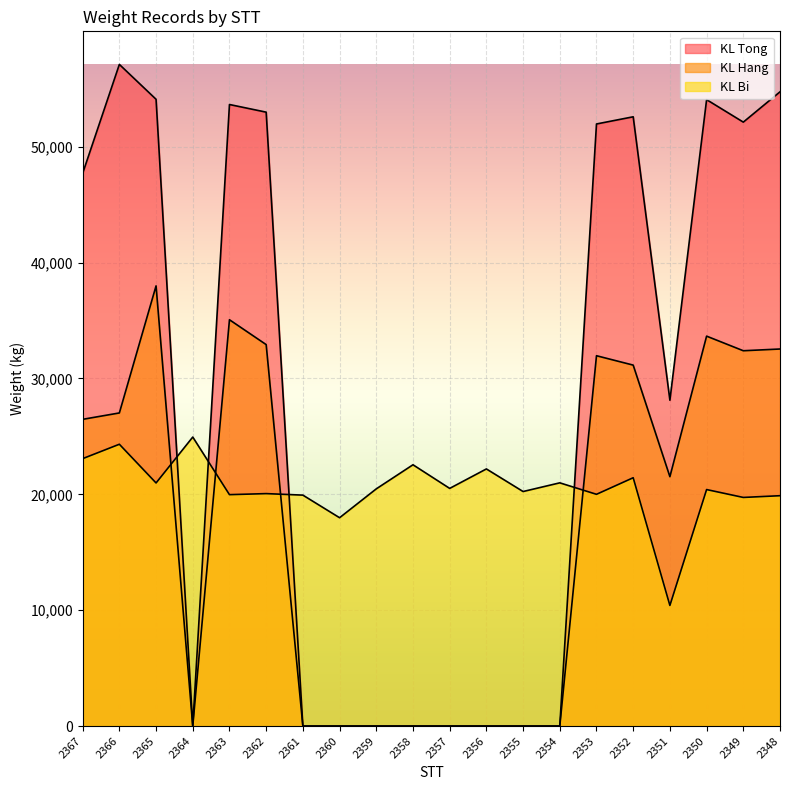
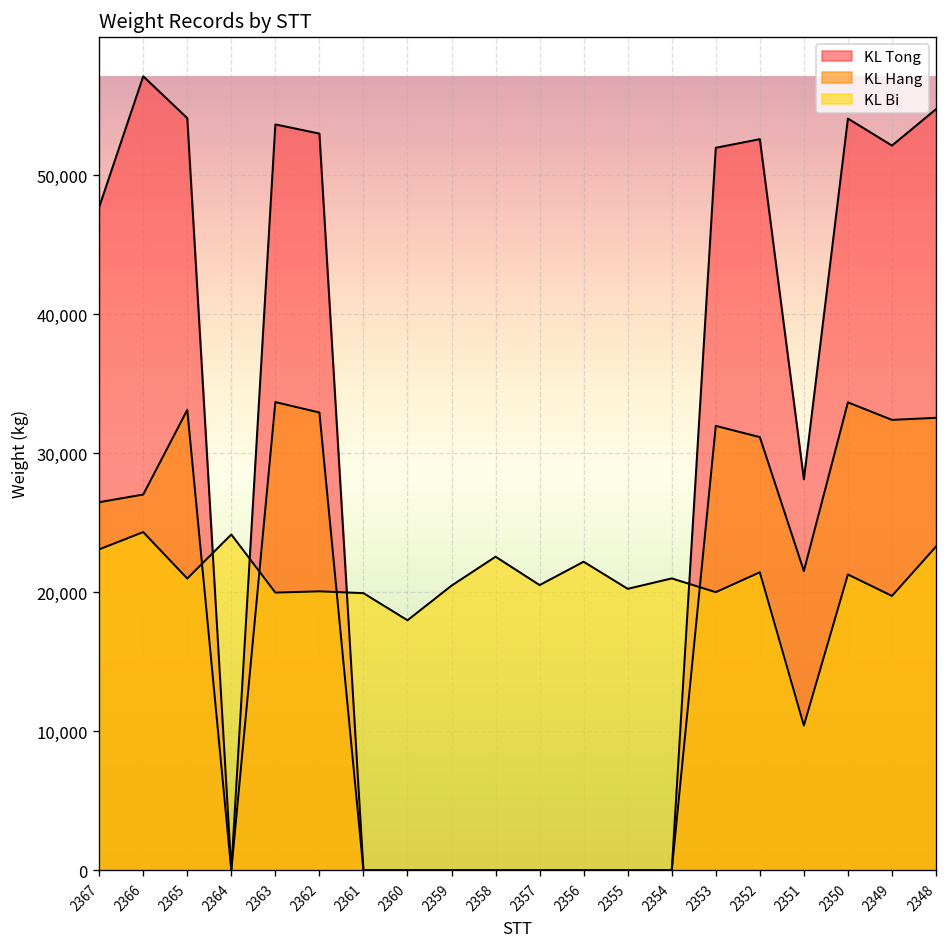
  {
    "KL Tong": {
      "2367": "47,700",
      "2366": "57,100",
      "2365": "54,100",
      "2363": "53,600",
      "2362": "53,000",
      "2353": "52,000",
      "2352": "52,600",
      "2351": "28,100",
      "2350": "54,100",
      "2349": "52,100",
      "2348": "54,700"
    },
    "KL Hang": {
      "2367": "26,500",
      "2366": "27,000",
-     "2365": "38,000",
-     "2363": "35,100",
+     "2365": "33,100",
+     "2363": "33,700",
      "2362": "32,900",
      "2353": "32,000",
      "2352": "31,200",
      "2351": "21,500",
      "2350": "33,700",
      "2349": "32,400",
      "2348": "32,500"
    },
    "KL Bi": {
      "2367": "23,100",
      "2366": "24,300",
      "2365": "21,000",
-     "2364": "24,900",
+     "2364": "24,200",
      "2363": "20,000",
      "2362": "20,100",
      "2361": "19,900",
      "2360": "18,000",
      "2359": "20,500",
      "2358": "22,600",
      "2357": "20,500",
      "2356": "22,200",
      "2355": "20,200",
      "2354": "21,000",
      "2353": "20,000",
      "2352": "21,400",
      "2351": "10,400",
-     "2350": "20,400",
+     "2350": "21,300",
      "2349": "19,700",
-     "2348": "19,900"
+     "2348": "23,300"
    }
  }
